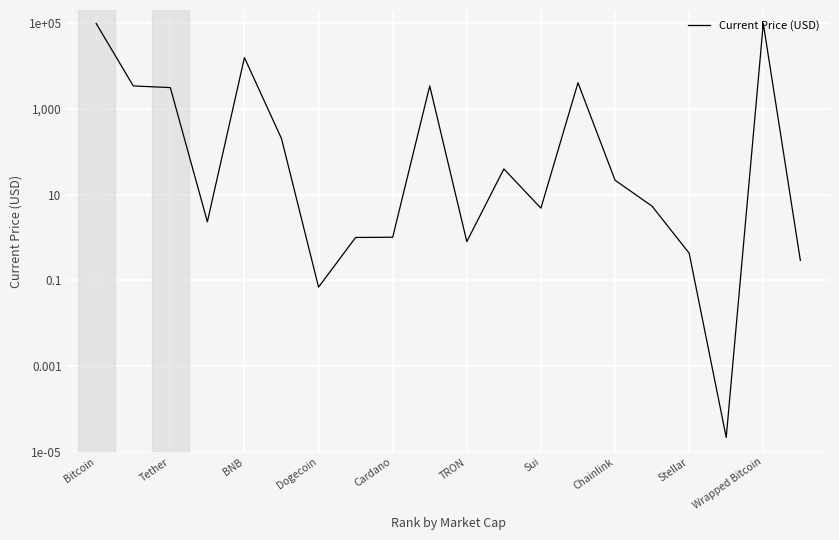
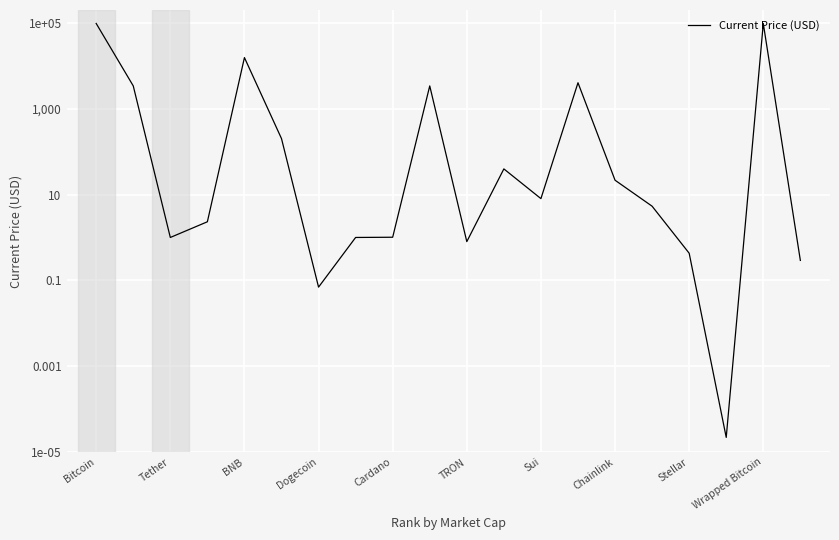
  {
    "Bitcoin": "100,000",
-   "Tether": "3,000",
+   "Tether": "1.0",
    "BNB": "16,000",
    "Dogecoin": "0.07",
    "Cardano": "1.0",
    "TRON": "0.8",
-   "Sui": "5",
+   "Sui": "8",
    "Chainlink": "20",
    "Stellar": "0.4",
    "Wrapped Bitcoin": "100,000"
  }
